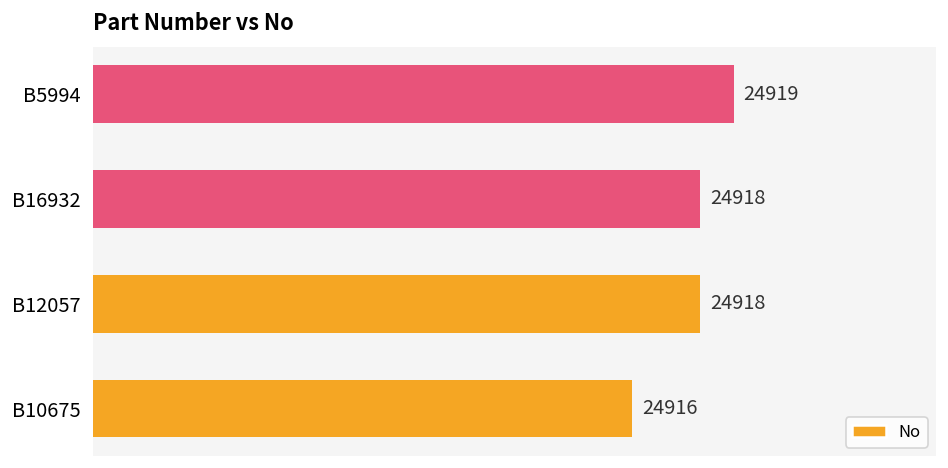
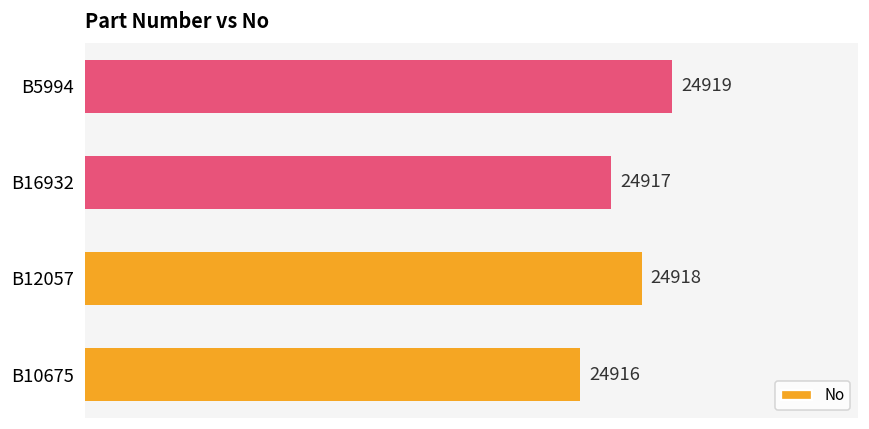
  {
    "B5994": 24919,
-   "B16932": 24918,
+   "B16932": 24917,
    "B12057": 24918,
    "B10675": 24916
  }
